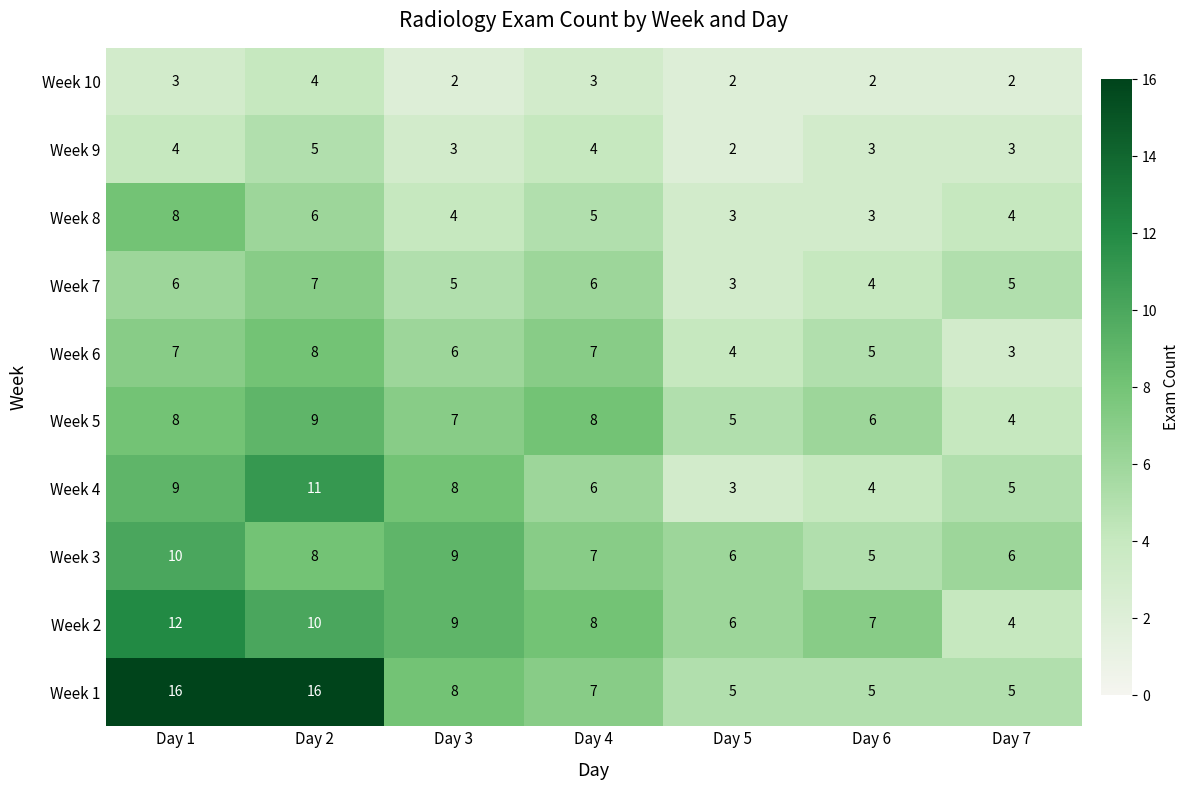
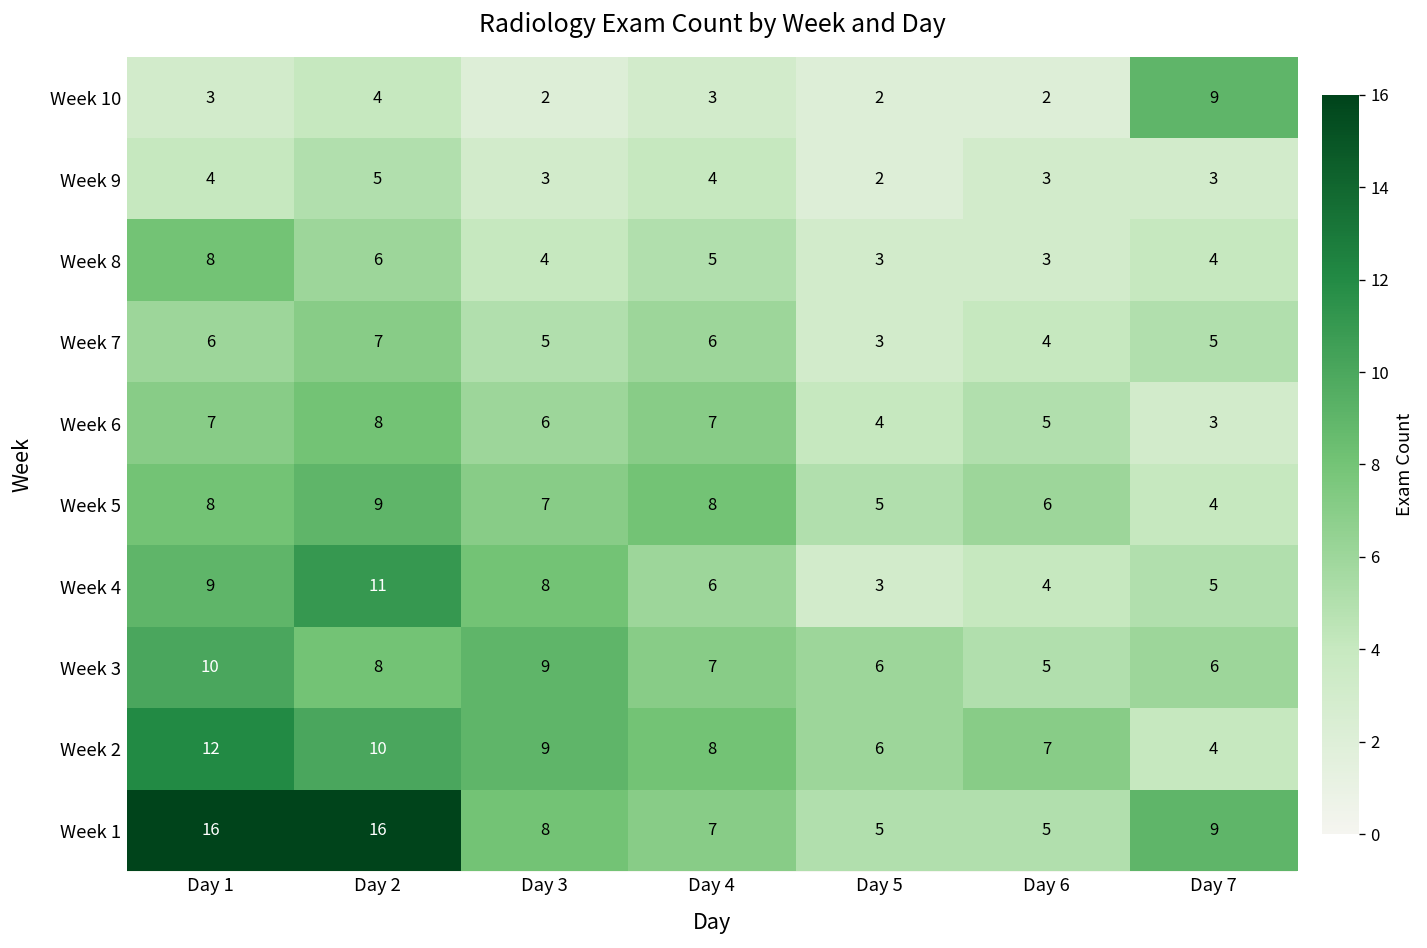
  {
    "Week 10": {
      "Day 1": 3,
      "Day 2": 4,
      "Day 3": 2,
      "Day 4": 3,
      "Day 5": 2,
      "Day 6": 2,
-     "Day 7": 2
+     "Day 7": 9
    },
    "Week 9": {
      "Day 1": 4,
      "Day 2": 5,
      "Day 3": 3,
      "Day 4": 4,
      "Day 5": 2,
      "Day 6": 3,
      "Day 7": 3
    },
    "Week 8": {
      "Day 1": 8,
      "Day 2": 6,
      "Day 3": 4,
      "Day 4": 5,
      "Day 5": 3,
      "Day 6": 3,
      "Day 7": 4
    },
    "Week 7": {
      "Day 1": 6,
      "Day 2": 7,
      "Day 3": 5,
      "Day 4": 6,
      "Day 5": 3,
      "Day 6": 4,
      "Day 7": 5
    },
    "Week 6": {
      "Day 1": 7,
      "Day 2": 8,
      "Day 3": 6,
      "Day 4": 7,
      "Day 5": 4,
      "Day 6": 5,
      "Day 7": 3
    },
    "Week 5": {
      "Day 1": 8,
      "Day 2": 9,
      "Day 3": 7,
      "Day 4": 8,
      "Day 5": 5,
      "Day 6": 6,
      "Day 7": 4
    },
    "Week 4": {
      "Day 1": 9,
      "Day 2": 11,
      "Day 3": 8,
      "Day 4": 6,
      "Day 5": 3,
      "Day 6": 4,
      "Day 7": 5
    },
    "Week 3": {
      "Day 1": 10,
      "Day 2": 8,
      "Day 3": 9,
      "Day 4": 7,
      "Day 5": 6,
      "Day 6": 5,
      "Day 7": 6
    },
    "Week 2": {
      "Day 1": 12,
      "Day 2": 10,
      "Day 3": 9,
      "Day 4": 8,
      "Day 5": 6,
      "Day 6": 7,
      "Day 7": 4
    },
    "Week 1": {
      "Day 1": 16,
      "Day 2": 16,
      "Day 3": 8,
      "Day 4": 7,
      "Day 5": 5,
      "Day 6": 5,
-     "Day 7": 5
+     "Day 7": 9
    }
  }
